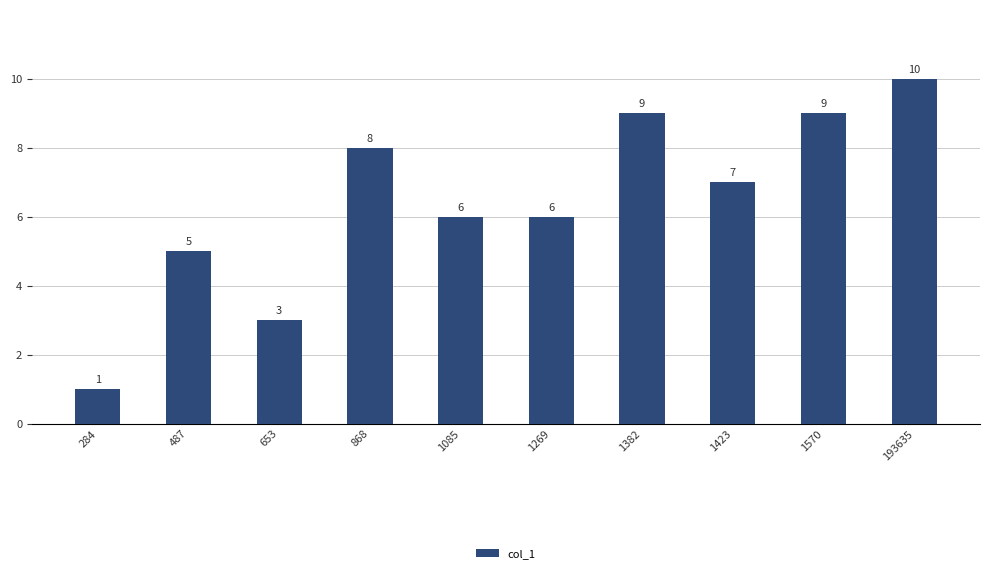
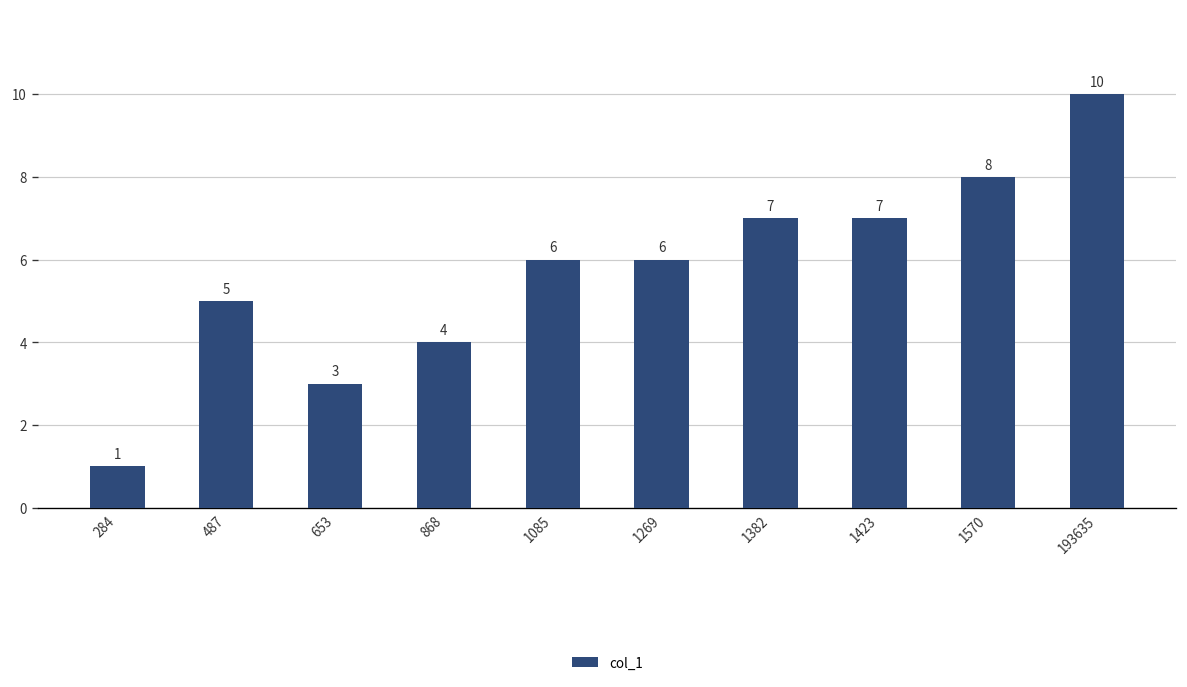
  {
    "284": 1,
    "487": 5,
    "653": 3,
-   "868": 8,
+   "868": 4,
    "1085": 6,
    "1269": 6,
-   "1382": 9,
+   "1382": 7,
    "1423": 7,
-   "1570": 9,
+   "1570": 8,
    "193635": 10
  }
